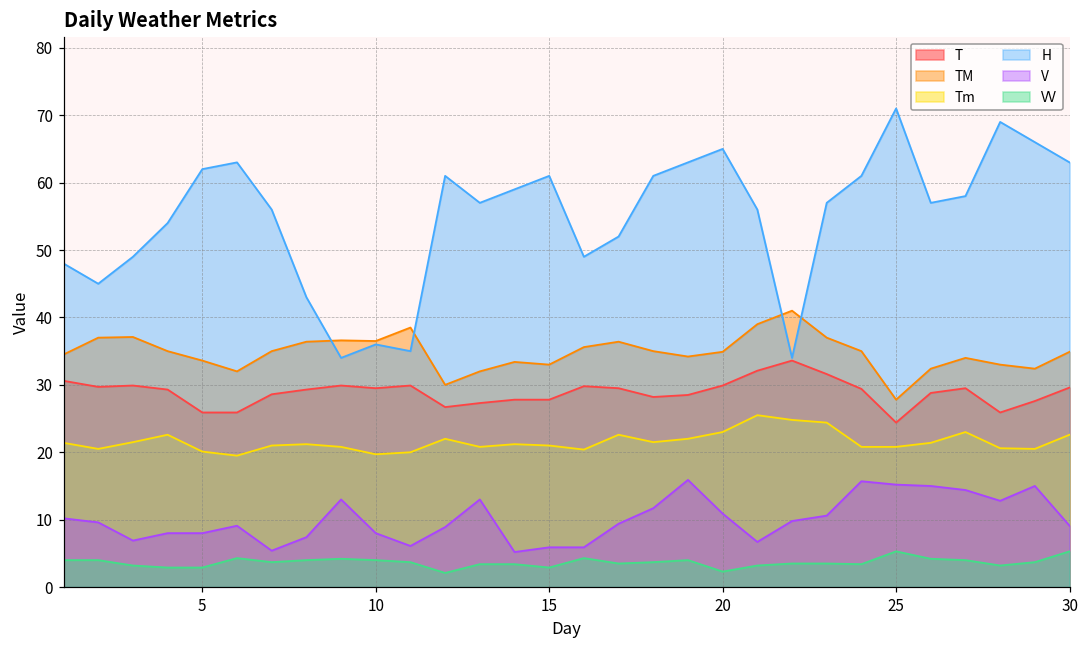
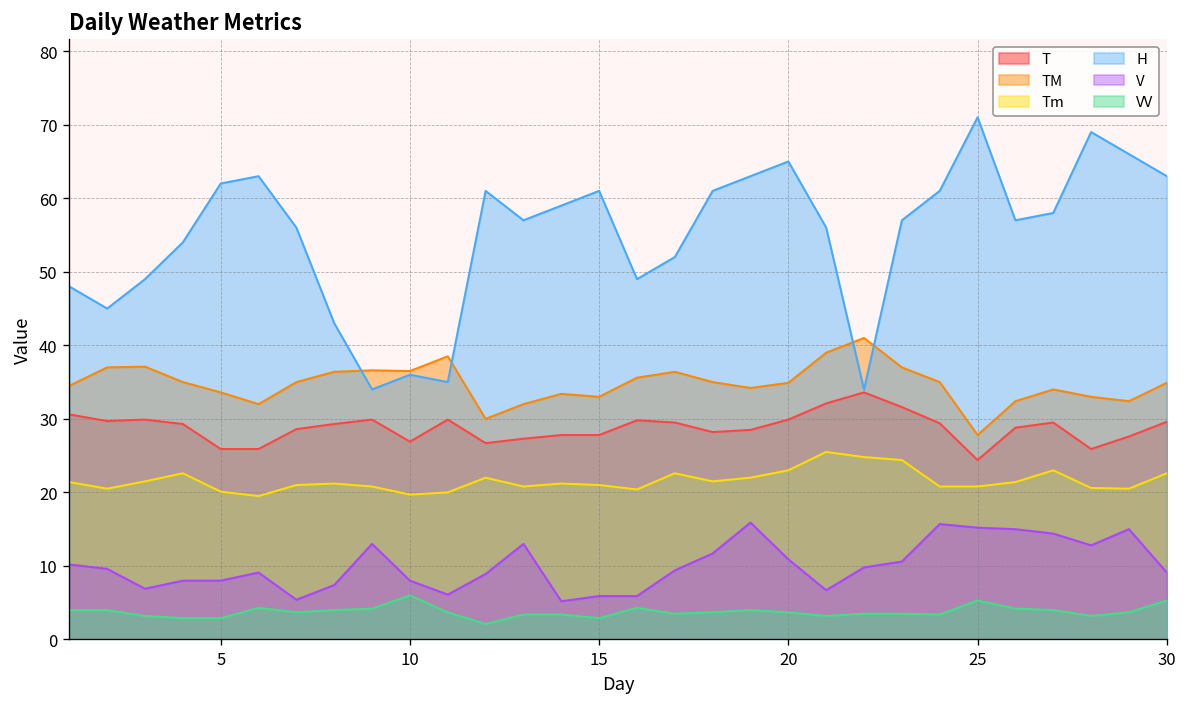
  {
    "T": {
      "5": 26,
-     "10": 30,
+     "10": 27,
      "15": 28,
      "20": 30,
      "25": 24,
      "30": 30
    },
    "H": {
      "5": 62,
      "10": 36,
      "15": 61,
      "20": 65,
      "25": 71,
      "30": 63
    },
    "V": {
      "5": 8,
      "10": 8,
      "15": 6,
      "20": 11,
      "25": 15,
      "30": 9
    },
    "VV": {
      "5": 3,
-     "10": 4,
+     "10": 6,
      "15": 3,
-     "20": 2,
+     "20": 4,
      "25": 5,
      "30": 5
    }
  }
